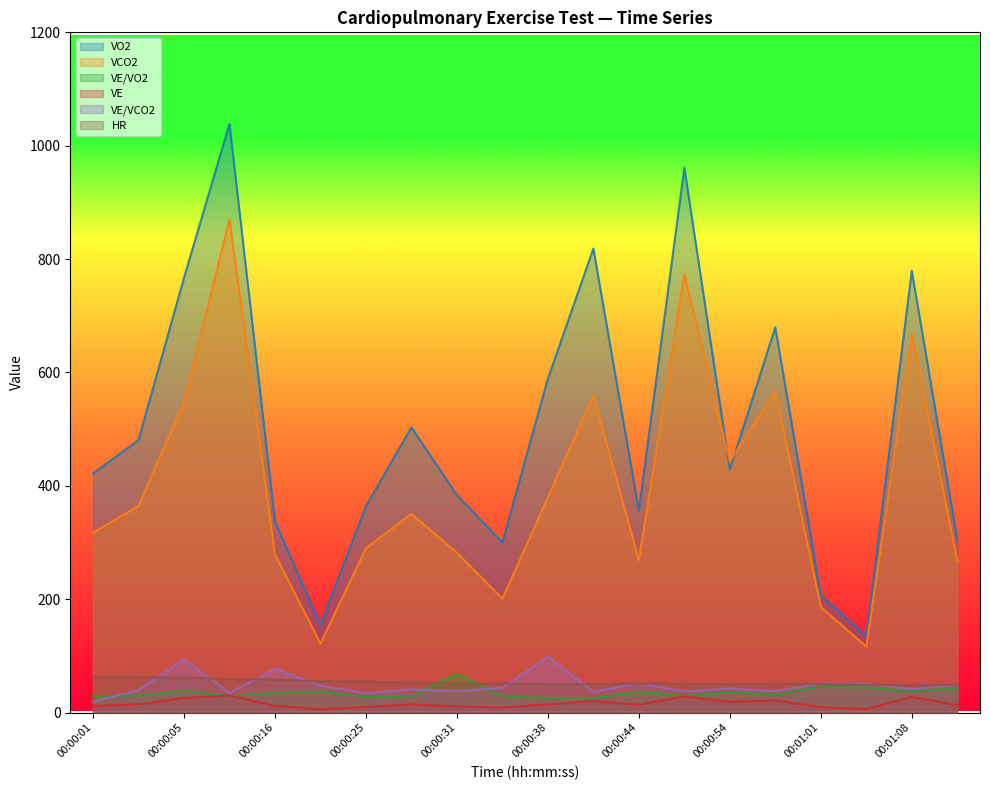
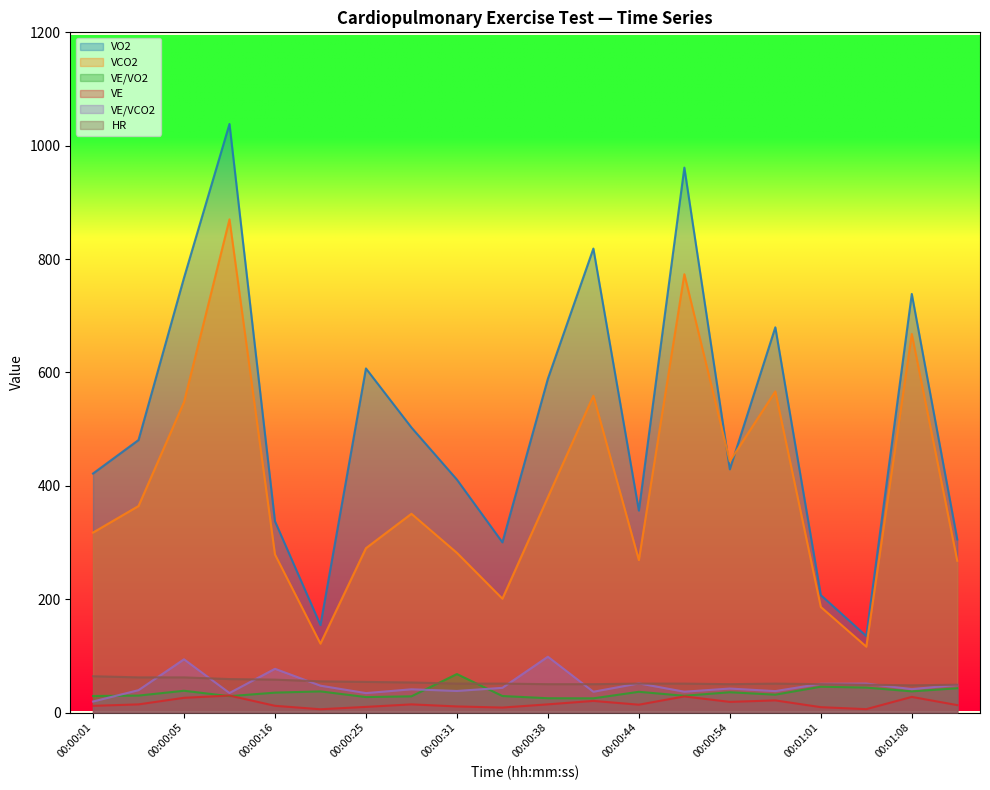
  {
    "VO2": {
      "00:00:01": 420,
      "00:00:05": 770,
      "00:00:16": 340,
-     "00:00:25": 360,
-     "00:00:31": 380,
+     "00:00:25": 610,
+     "00:00:31": 410,
      "00:00:38": 590,
      "00:00:44": 360,
      "00:00:54": 430,
      "00:01:01": 210,
-     "00:01:08": 780
+     "00:01:08": 740
    },
    "VE/VO2": {
      "00:00:01": 30,
      "00:00:05": 40,
      "00:00:16": 40,
      "00:00:25": 30,
      "00:00:31": 70,
      "00:00:38": 30,
      "00:00:44": 40,
      "00:00:54": 40
    },
    "VE/VCO2": {
      "00:00:01": 20,
      "00:00:05": 90,
      "00:00:16": 80,
      "00:00:25": 30,
      "00:00:31": 40,
      "00:00:38": 100,
      "00:00:54": 40
    }
  }
